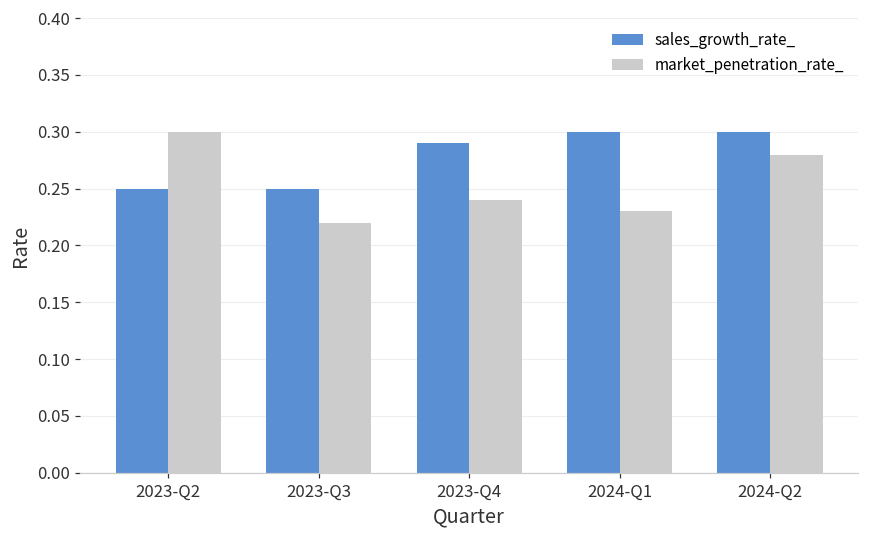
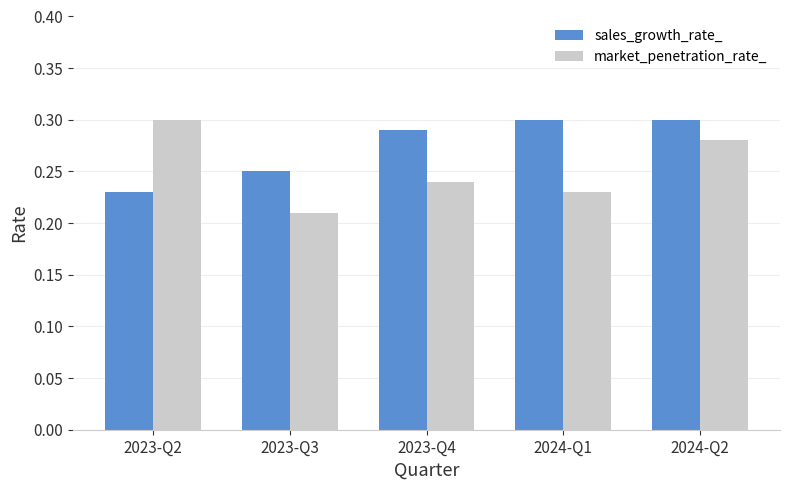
  {
    "sales_growth_rate_": {
-     "2023-Q2": 0.25,
+     "2023-Q2": 0.23,
      "2023-Q3": 0.25,
      "2023-Q4": 0.29,
      "2024-Q1": 0.30,
      "2024-Q2": 0.30
    },
    "market_penetration_rate_": {
      "2023-Q2": 0.30,
-     "2023-Q3": 0.22,
+     "2023-Q3": 0.21,
      "2023-Q4": 0.24,
      "2024-Q1": 0.23,
      "2024-Q2": 0.28
    }
  }
